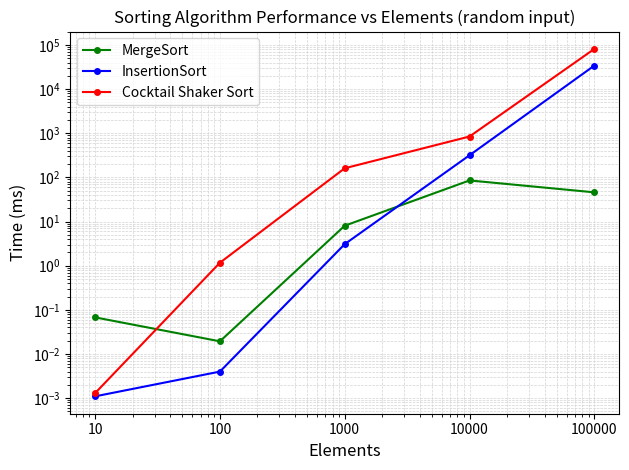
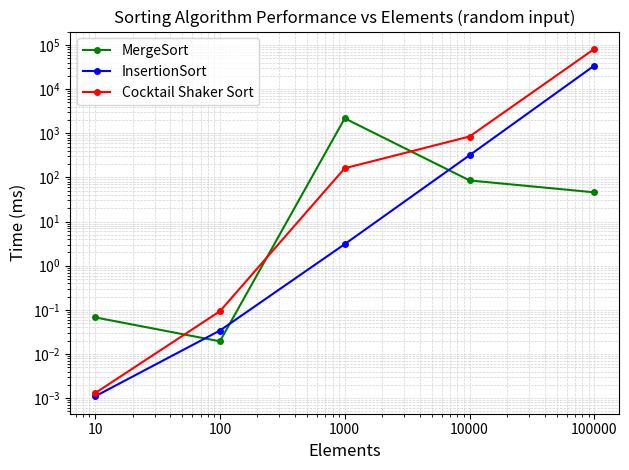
  {
    "MergeSort": {
      "10": 0.07,
      "100": 0.02,
-     "1000": 8,
+     "1000": 2000,
      "10000": 90,
      "100000": 50
    },
    "InsertionSort": {
      "10": 0.001,
-     "100": 0.004,
+     "100": 0.03,
      "1000": 3,
      "10000": 300,
      "100000": 30000
    },
    "Cocktail Shaker Sort": {
      "10": 0.0013,
-     "100": 1.2,
+     "100": 0.09,
      "1000": 160,
      "10000": 800,
      "100000": 80000
    }
  }
